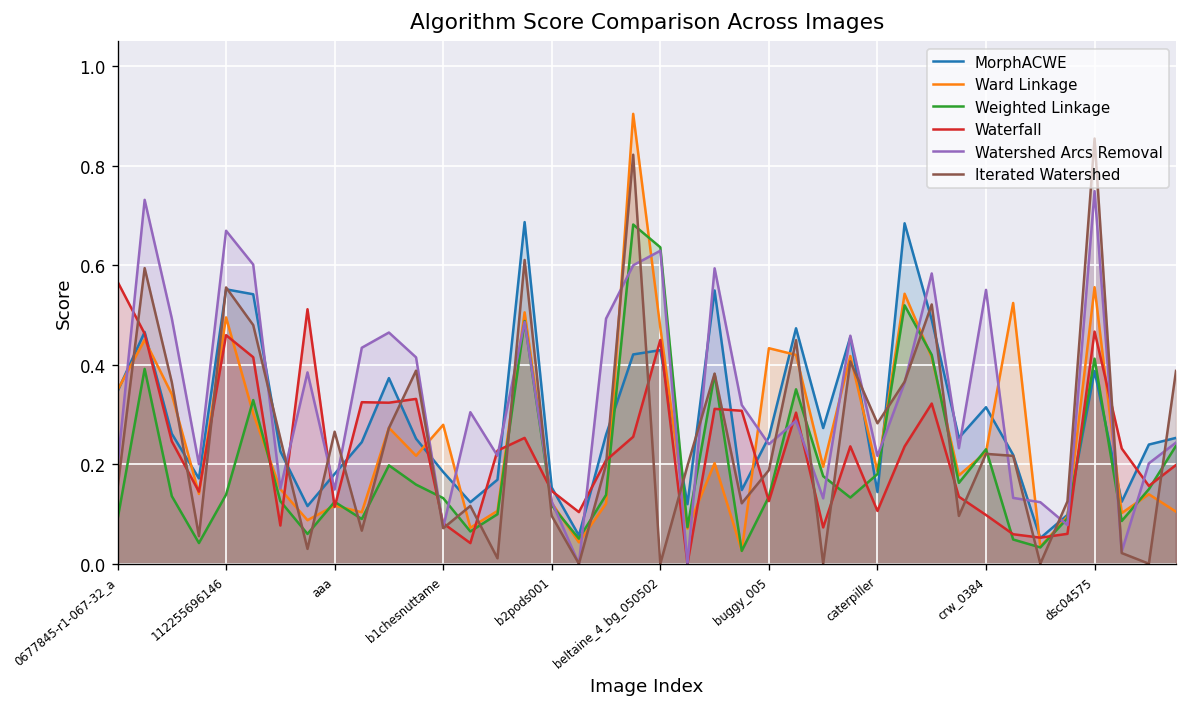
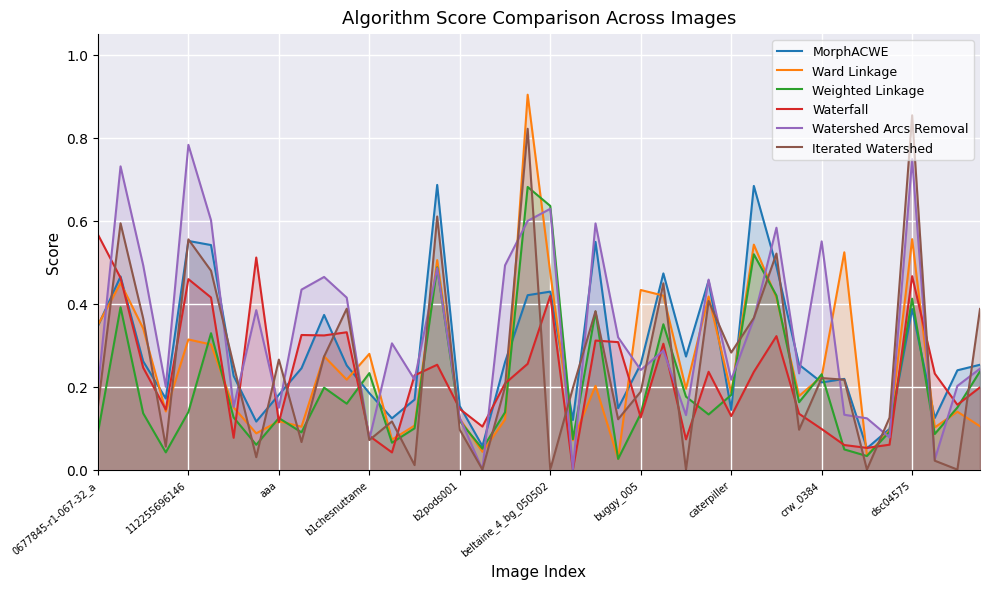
  {
    "MorphACWE": {
      "aaa": 0.18,
      "b1chesnuttame": 0.18,
      "b2pods001": 0.15,
      "beltaine_4_bg_050502": 0.43,
      "buggy_005": 0.25,
      "caterpiller": 0.14,
-     "crw_0384": 0.31,
+     "crw_0384": 0.21,
      "dsc04575": 0.39
    },
    "Ward Linkage": {
-     "112255696146": 0.49,
+     "112255696146": 0.31,
      "b1chesnuttame": 0.28,
      "beltaine_4_bg_050502": 0.47,
      "buggy_005": 0.43,
      "dsc04575": 0.56
    },
    "Weighted Linkage": {
      "0677845-r1-067-32_a": 0.09,
      "112255696146": 0.14,
      "aaa": 0.12,
-     "b1chesnuttame": 0.13,
+     "b1chesnuttame": 0.23,
      "beltaine_4_bg_050502": 0.64,
      "buggy_005": 0.13,
      "dsc04575": 0.41
    },
    "Waterfall": {
      "0677845-r1-067-32_a": 0.57,
      "112255696146": 0.46,
      "b1chesnuttame": 0.08,
      "b2pods001": 0.15,
-     "beltaine_4_bg_050502": 0.45,
+     "beltaine_4_bg_050502": 0.42,
      "buggy_005": 0.13,
-     "caterpiller": 0.11,
+     "caterpiller": 0.13,
      "crw_0384": 0.10,
      "dsc04575": 0.47
    },
    "Watershed Arcs Removal": {
      "0677845-r1-067-32_a": 0.20,
-     "112255696146": 0.67,
+     "112255696146": 0.78,
      "aaa": 0.15,
      "beltaine_4_bg_050502": 0.63,
      "buggy_005": 0.24,
      "caterpiller": 0.22,
      "crw_0384": 0.55
    },
    "Iterated Watershed": {
      "0677845-r1-067-32_a": 0.15,
      "aaa": 0.27,
      "b2pods001": 0.10,
      "beltaine_4_bg_050502": 0.00,
      "buggy_005": 0.19,
      "caterpiller": 0.28
    }
  }
